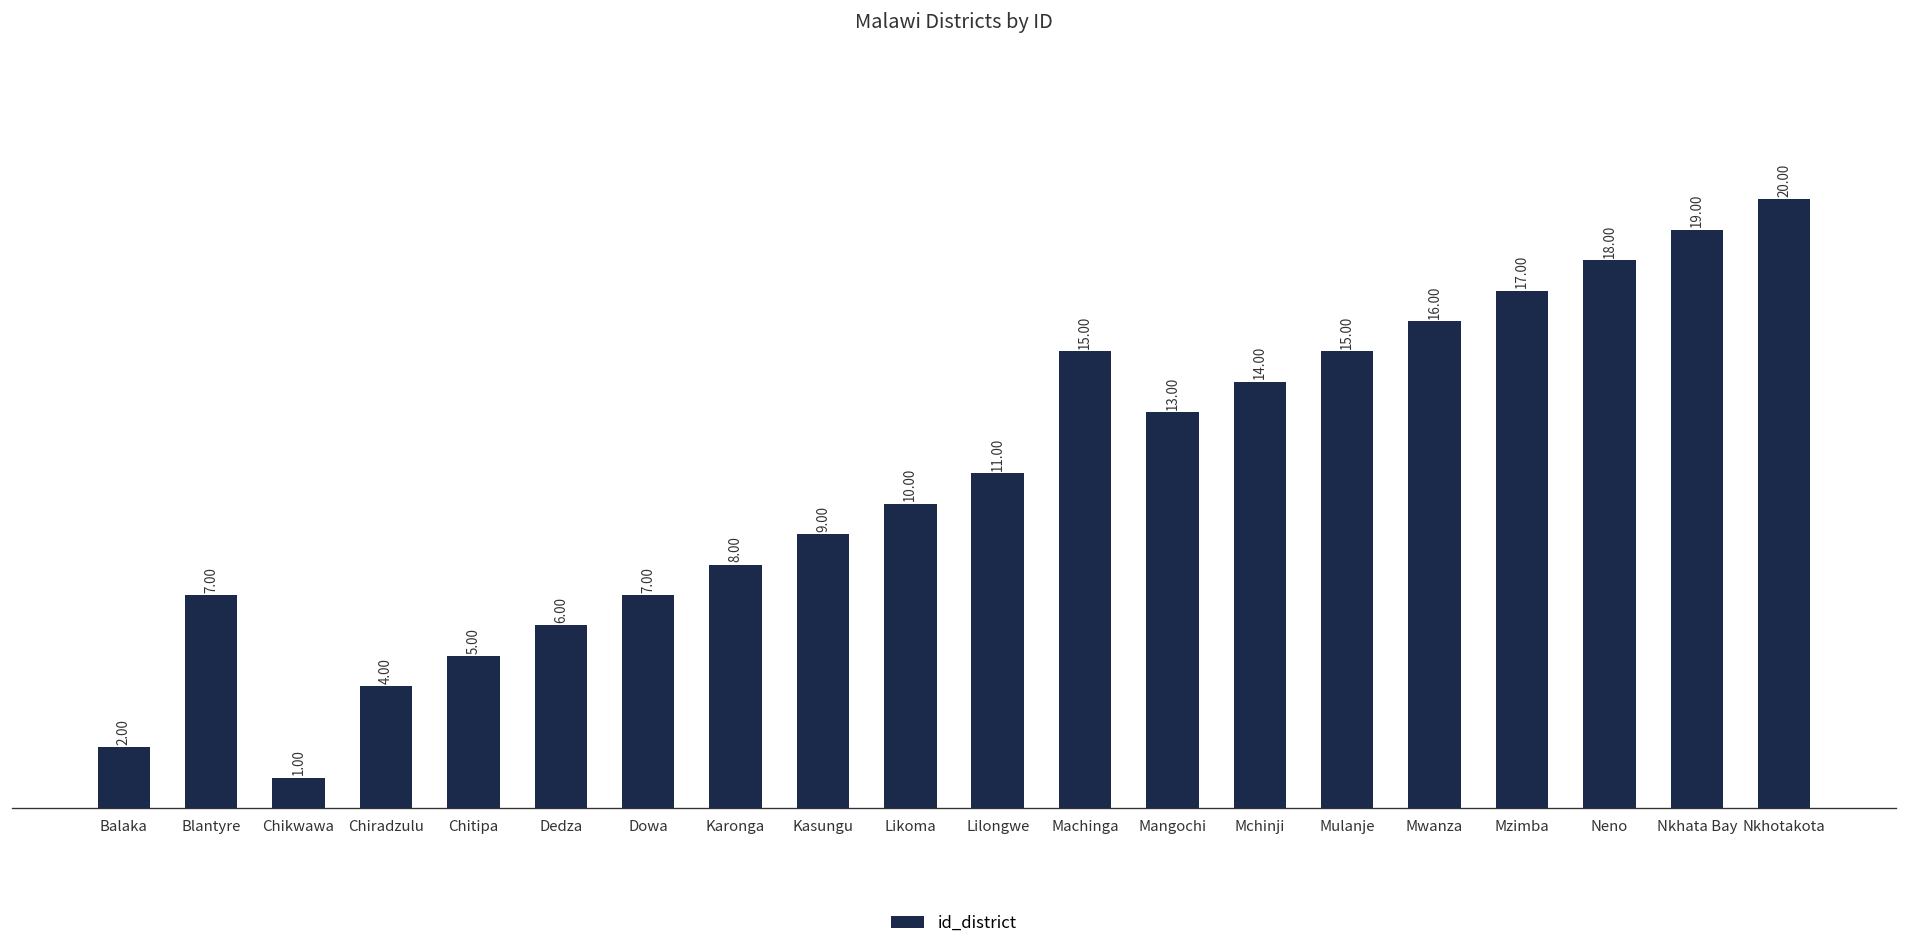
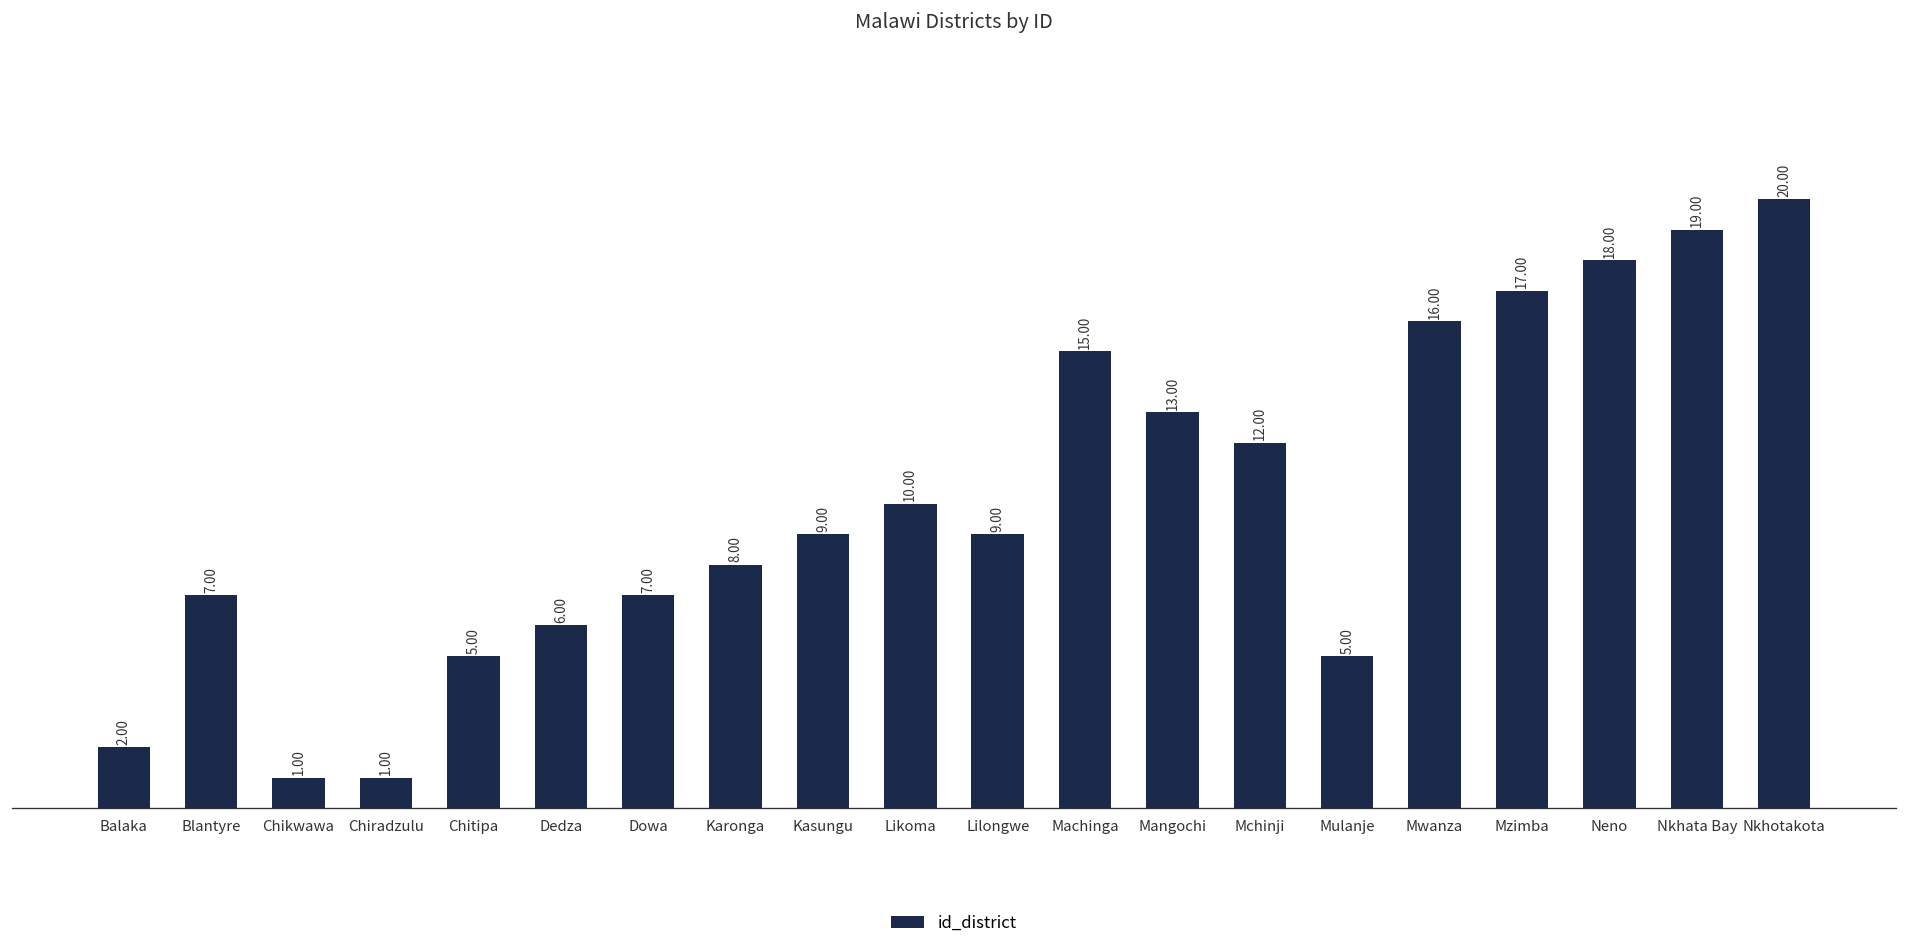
  {
    "Balaka": 2.00,
    "Blantyre": 7.00,
    "Chikwawa": 1.00,
-   "Chiradzulu": 4.00,
+   "Chiradzulu": 1.00,
    "Chitipa": 5.00,
    "Dedza": 6.00,
    "Dowa": 7.00,
    "Karonga": 8.00,
    "Kasungu": 9.00,
    "Likoma": 10.00,
-   "Lilongwe": 11.00,
+   "Lilongwe": 9.00,
    "Machinga": 15.00,
    "Mangochi": 13.00,
-   "Mchinji": 14.00,
-   "Mulanje": 15.00,
+   "Mchinji": 12.00,
+   "Mulanje": 5.00,
    "Mwanza": 16.00,
    "Mzimba": 17.00,
    "Neno": 18.00,
    "Nkhata Bay": 19.00,
    "Nkhotakota": 20.00
  }
